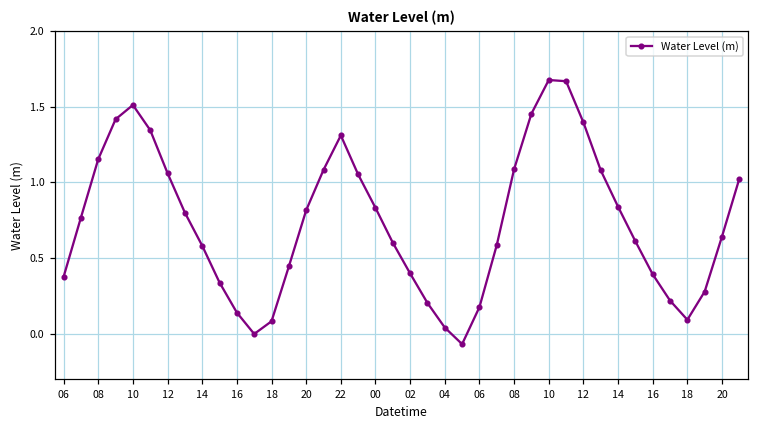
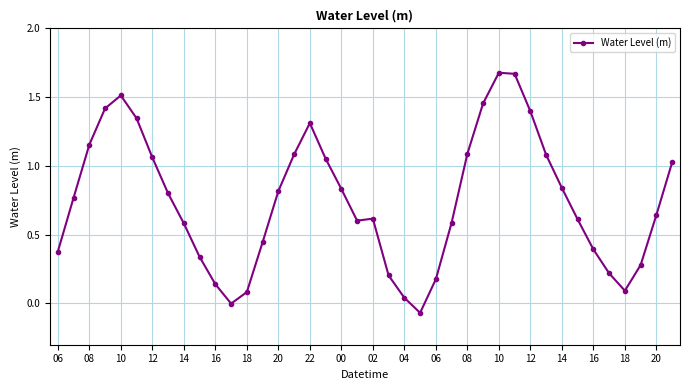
  {
    "22": 1.31,
    "00": 0.83,
-   "02": 0.40,
+   "02": 0.62,
    "04": 0.04
  }
